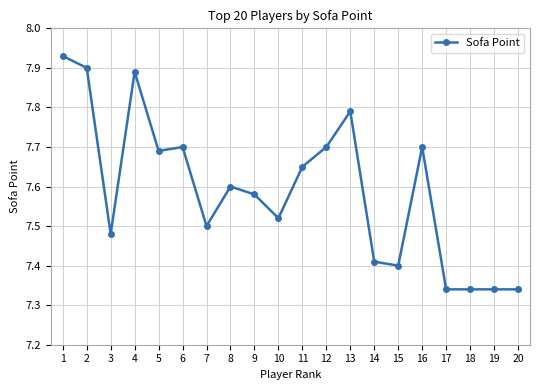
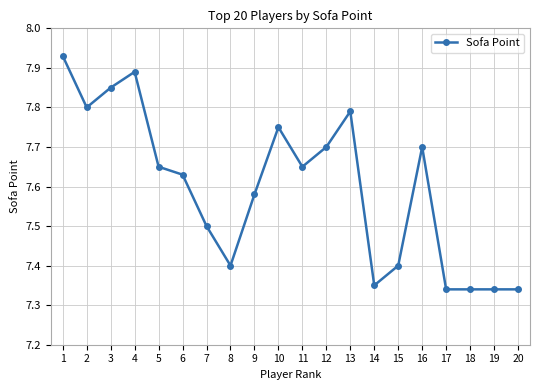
  {
    "1": 7.93,
-   "2": 7.9,
-   "3": 7.48,
+   "2": 7.8,
+   "3": 7.85,
    "4": 7.89,
-   "5": 7.69,
-   "6": 7.70,
+   "5": 7.65,
+   "6": 7.63,
    "7": 7.50,
-   "8": 7.6,
+   "8": 7.4,
    "9": 7.58,
-   "10": 7.52,
+   "10": 7.75,
    "11": 7.65,
    "12": 7.70,
    "13": 7.79,
-   "14": 7.41,
+   "14": 7.35,
    "15": 7.40,
    "16": 7.70,
    "17": 7.34,
    "18": 7.34,
    "19": 7.34,
    "20": 7.34
  }
